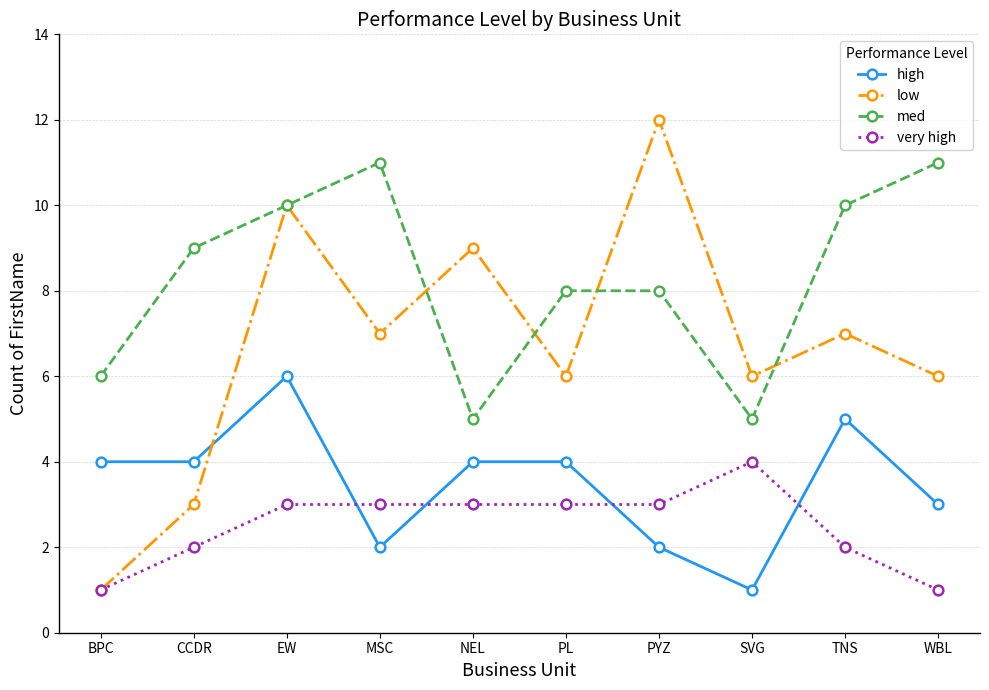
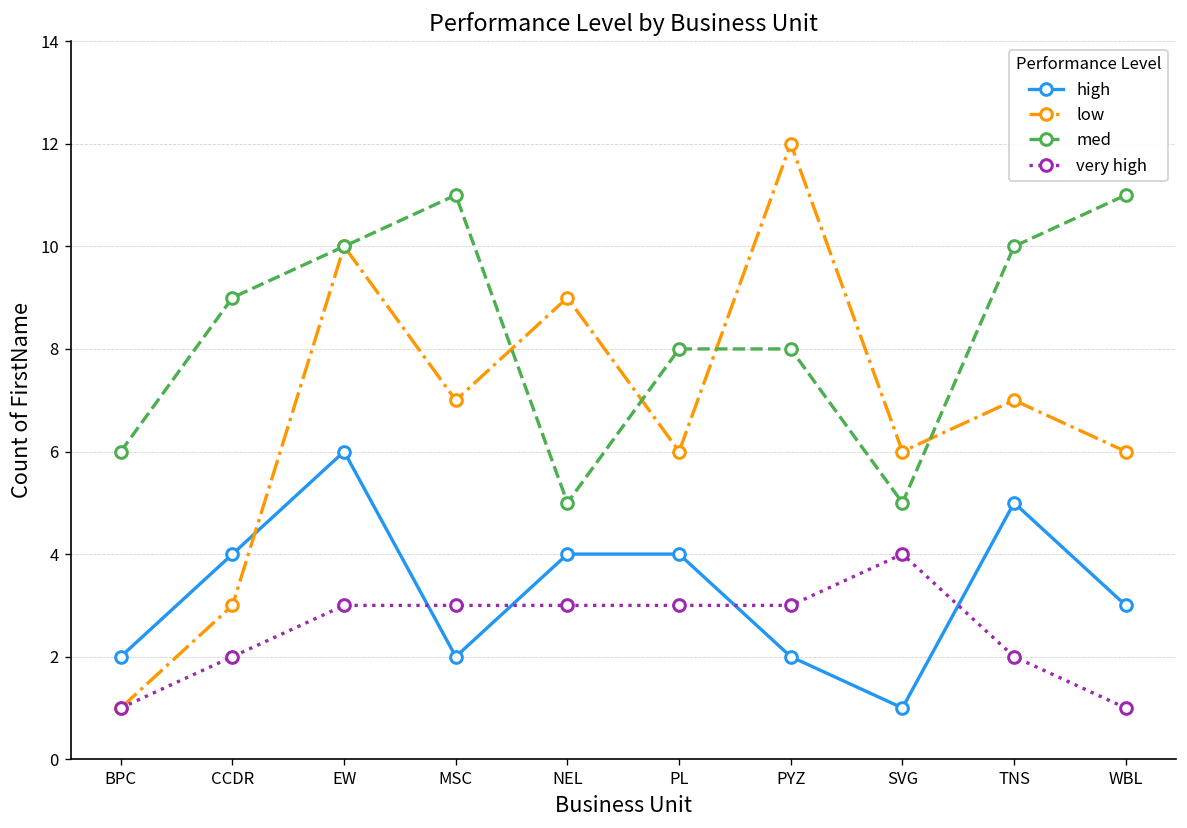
  {
    "high": {
-     "BPC": 4,
+     "BPC": 2,
      "CCDR": 4,
      "EW": 6,
      "MSC": 2,
      "NEL": 4,
      "PL": 4,
      "PYZ": 2,
      "SVG": 1,
      "TNS": 5,
      "WBL": 3
    },
    "low": {
      "CCDR": 3,
      "MSC": 7,
      "NEL": 9,
      "PL": 6,
      "PYZ": 12,
      "SVG": 6,
      "TNS": 7,
      "WBL": 6
    },
    "med": {
      "BPC": 6,
      "CCDR": 9,
      "MSC": 11,
      "NEL": 5,
      "PL": 8,
      "PYZ": 8,
      "SVG": 5,
      "TNS": 10,
      "WBL": 11
    },
    "very high": {
      "CCDR": 2,
      "EW": 3,
      "MSC": 3,
      "NEL": 3,
      "PL": 3,
      "PYZ": 3,
      "SVG": 4,
      "TNS": 2,
      "WBL": 1
    }
  }
